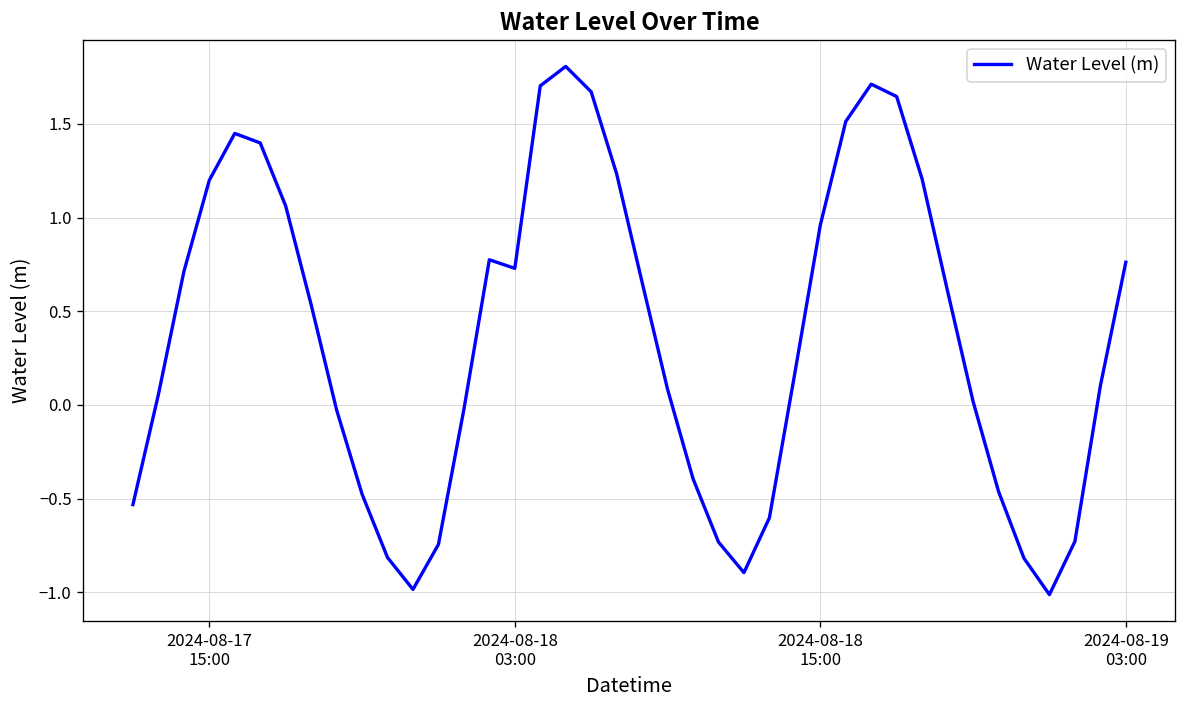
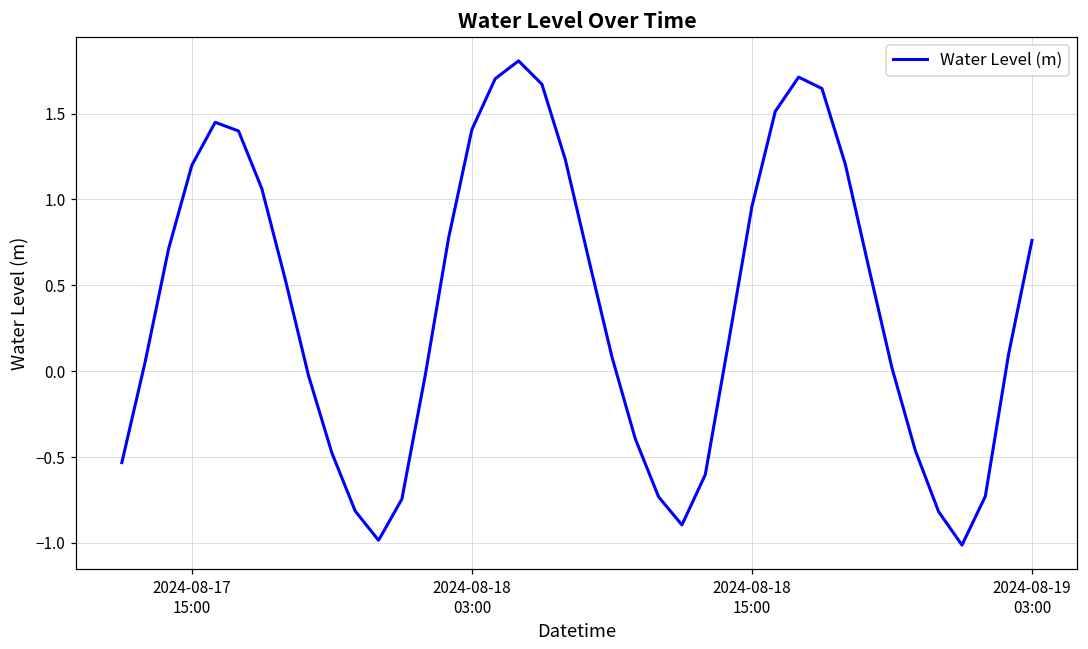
  {
    "2024-08-17 15:00": 1.20,
-   "2024-08-18 03:00": 0.73,
+   "2024-08-18 03:00": 1.41,
    "2024-08-18 15:00": 0.96,
    "2024-08-19 03:00": 0.76
  }
